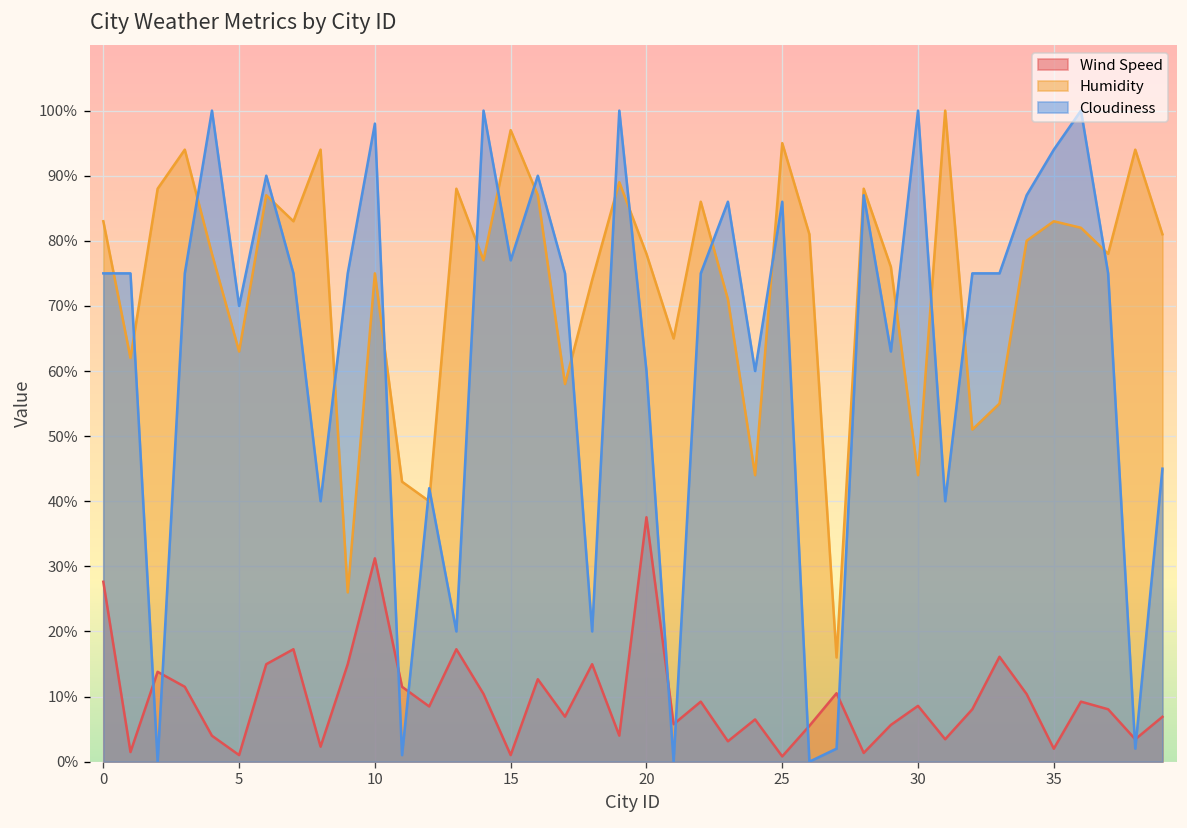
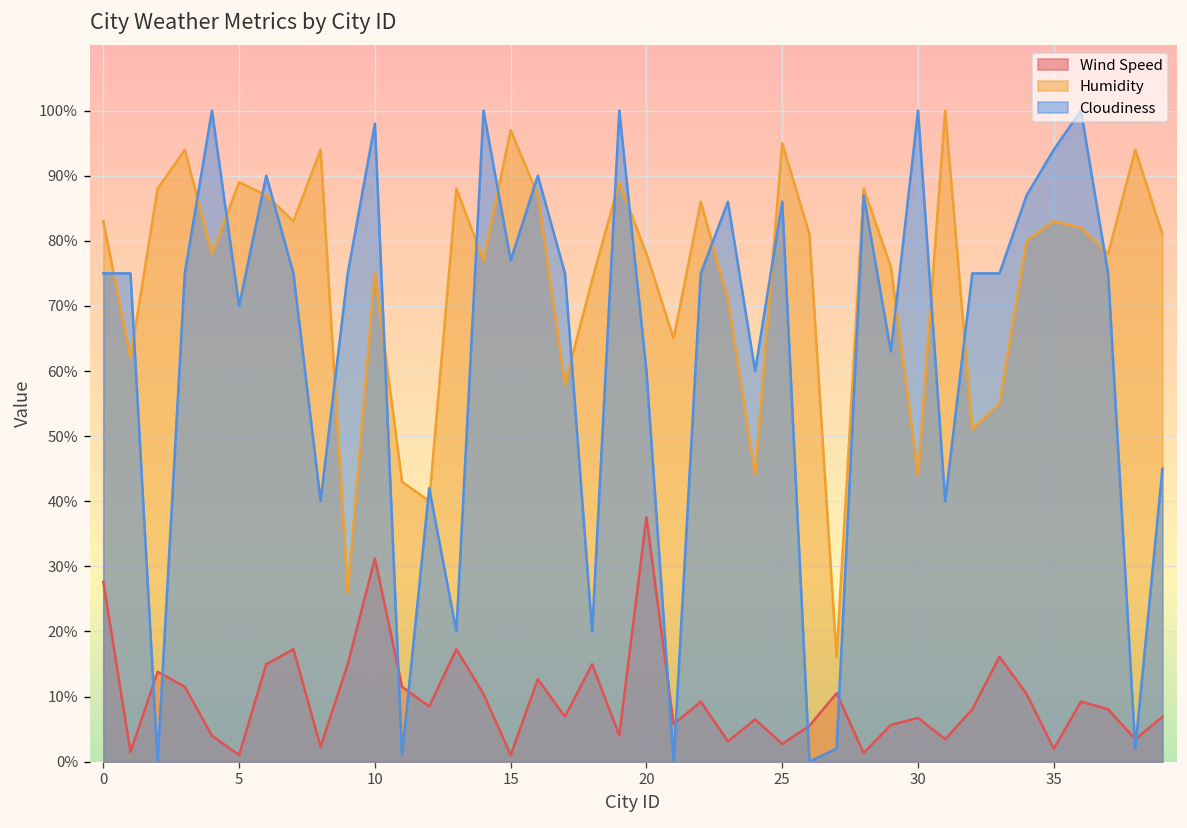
  {
    "Wind Speed": {
      "0": "28%",
      "5": "1%",
      "10": "31%",
      "15": "1%",
      "20": "38%",
-     "25": "1%",
-     "30": "9%",
+     "25": "3%",
+     "30": "7%",
      "35": "2%"
    },
    "Humidity": {
      "0": "83%",
-     "5": "63%",
+     "5": "89%",
      "10": "75%",
      "15": "97%",
      "20": "78%",
      "25": "95%",
      "30": "44%",
      "35": "83%"
    },
    "Cloudiness": {
      "0": "75%",
      "5": "70%",
      "10": "98%",
      "15": "77%",
      "20": "60%",
      "25": "86%",
      "30": "100%",
      "35": "94%"
    }
  }
